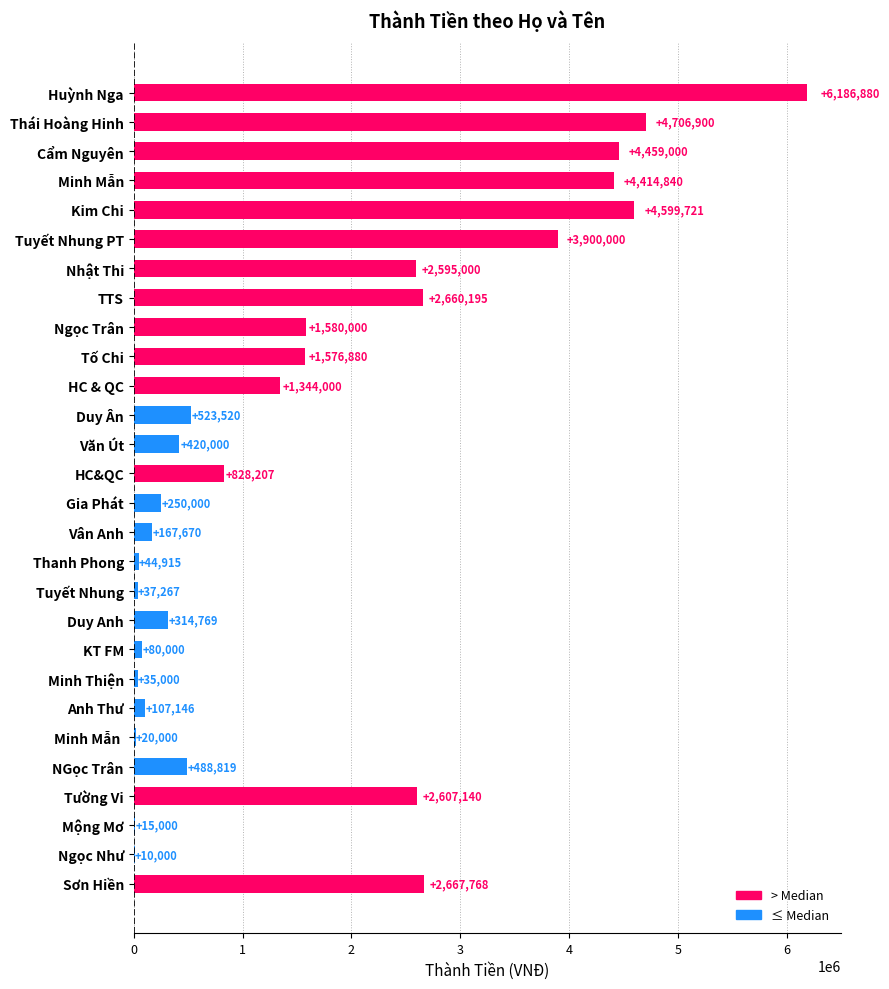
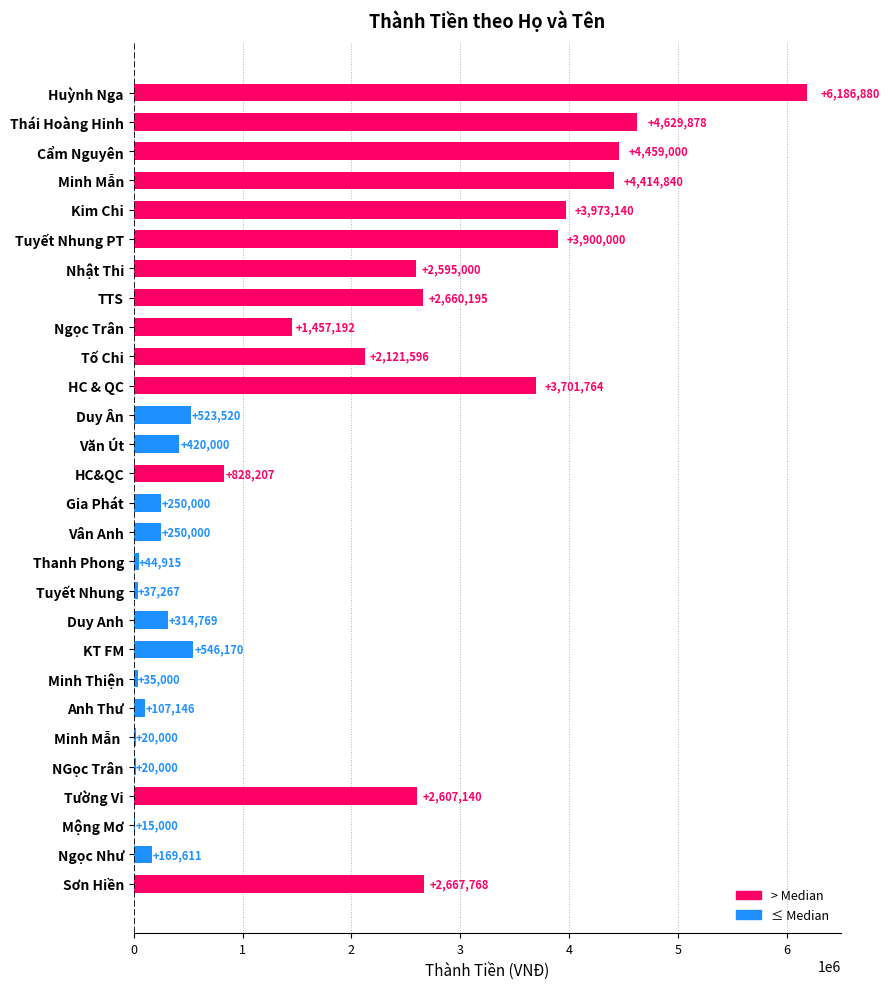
  {
    "Huỳnh Nga": "+6,186,880",
-   "Thái Hoàng Hinh": "+4,706,900",
+   "Thái Hoàng Hinh": "+4,629,878",
    "Cẩm Nguyên": "+4,459,000",
-   "Kim Chi": "+4,599,721",
+   "Kim Chi": "+3,973,140",
    "Tuyết Nhung PT": "+3,900,000",
    "Nhật Thi": "+2,595,000",
    "TTS": "+2,660,195",
-   "Ngọc Trân": "+1,580,000",
-   "Tố Chi": "+1,576,880",
-   "HC & QC": "+1,344,000",
+   "Ngọc Trân": "+1,457,192",
+   "Tố Chi": "+2,121,596",
+   "HC & QC": "+3,701,764",
    "Duy Ân": "+523,520",
    "Văn Út": "+420,000",
    "HC&QC": "+828,207",
    "Gia Phát": "+250,000",
-   "Vân Anh": "+167,670",
+   "Vân Anh": "+250,000",
    "Thanh Phong": "+44,915",
    "Tuyết Nhung": "+37,267",
    "Duy Anh": "+314,769",
-   "KT FM": "+80,000",
+   "KT FM": "+546,170",
    "Minh Thiện": "+35,000",
    "Anh Thư": "+107,146",
-   "NGọc Trân": "+488,819",
+   "NGọc Trân": "+20,000",
    "Tường Vi": "+2,607,140",
    "Mộng Mơ": "+15,000",
-   "Ngọc Như": "+10,000",
+   "Ngọc Như": "+169,611",
    "Sơn Hiền": "+2,667,768"
  }
